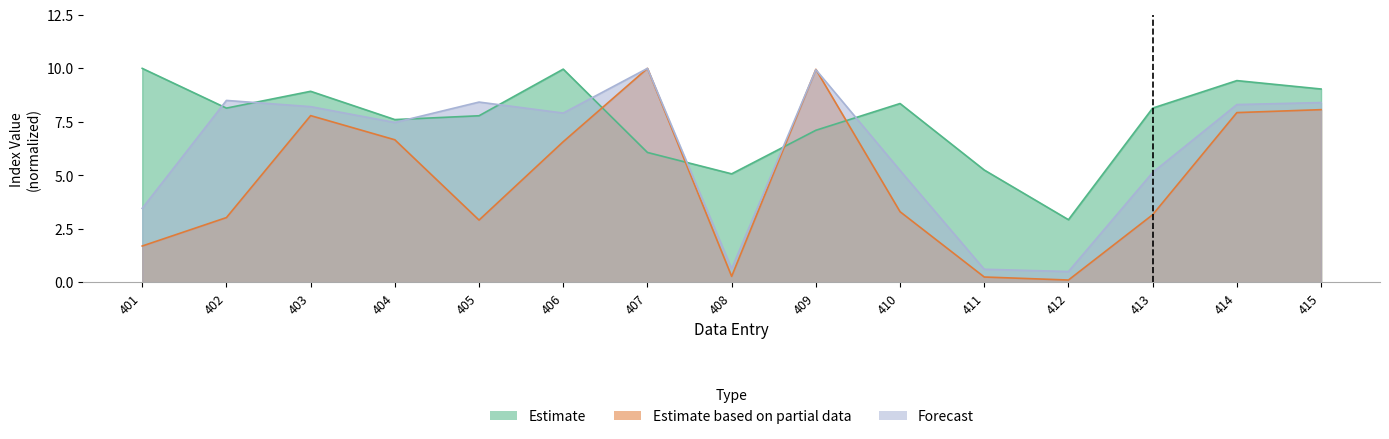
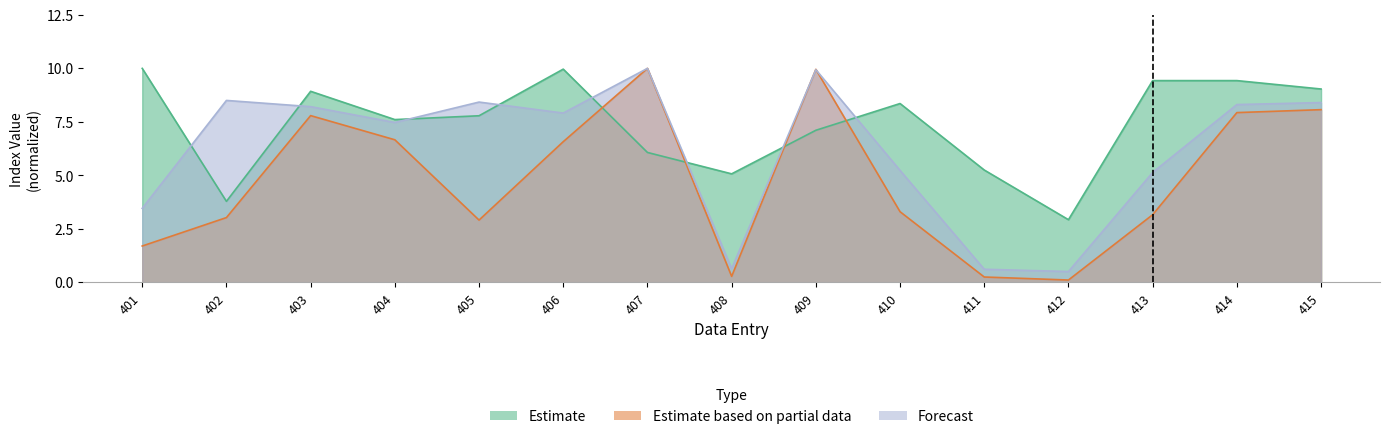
  {
    "Estimate": {
      "401": 10.0,
-     "402": 8.1,
+     "402": 3.8,
      "403": 8.9,
      "404": 7.6,
      "405": 7.8,
      "406": 10.0,
      "407": 6.1,
      "408": 5.1,
      "409": 7.1,
      "410": 8.4,
      "411": 5.3,
      "412": 2.9,
-     "413": 8.1,
+     "413": 9.4,
      "414": 9.4,
      "415": 9.0
    },
    "Estimate based on partial data": {
      "401": 1.7,
      "402": 3.0,
      "403": 7.8,
      "404": 6.7,
      "405": 2.9,
      "406": 6.6,
      "408": 0.3,
      "410": 3.3,
      "411": 0.3,
      "412": 0.1,
      "413": 3.2,
      "414": 7.9,
      "415": 8.1
    },
    "Forecast": {
      "401": 3.5,
      "402": 8.5,
      "403": 8.2,
      "404": 7.5,
      "405": 8.4,
      "406": 7.9,
      "408": 0.6,
      "410": 5.2,
      "411": 0.6,
      "412": 0.5,
      "413": 5.1,
      "414": 8.3,
      "415": 8.4
    }
  }
